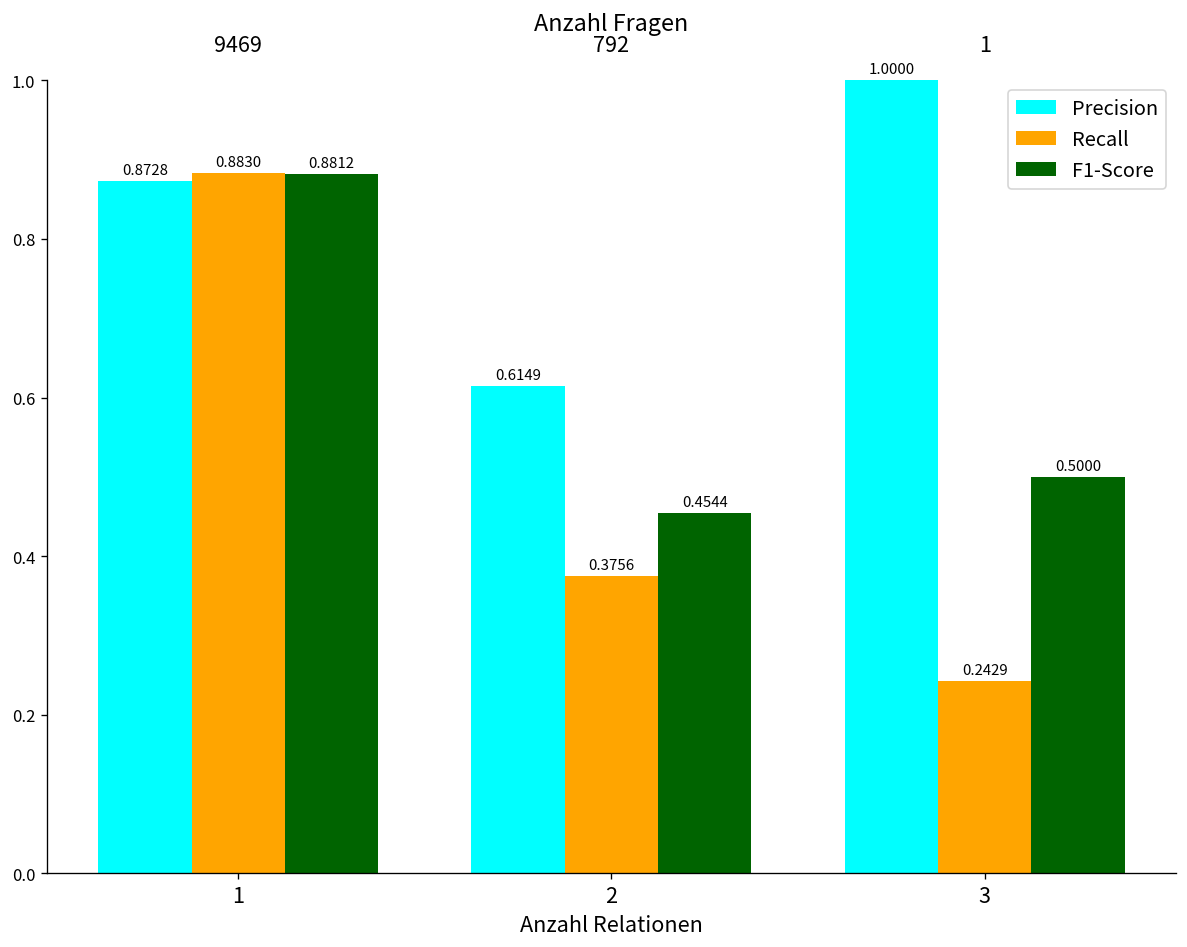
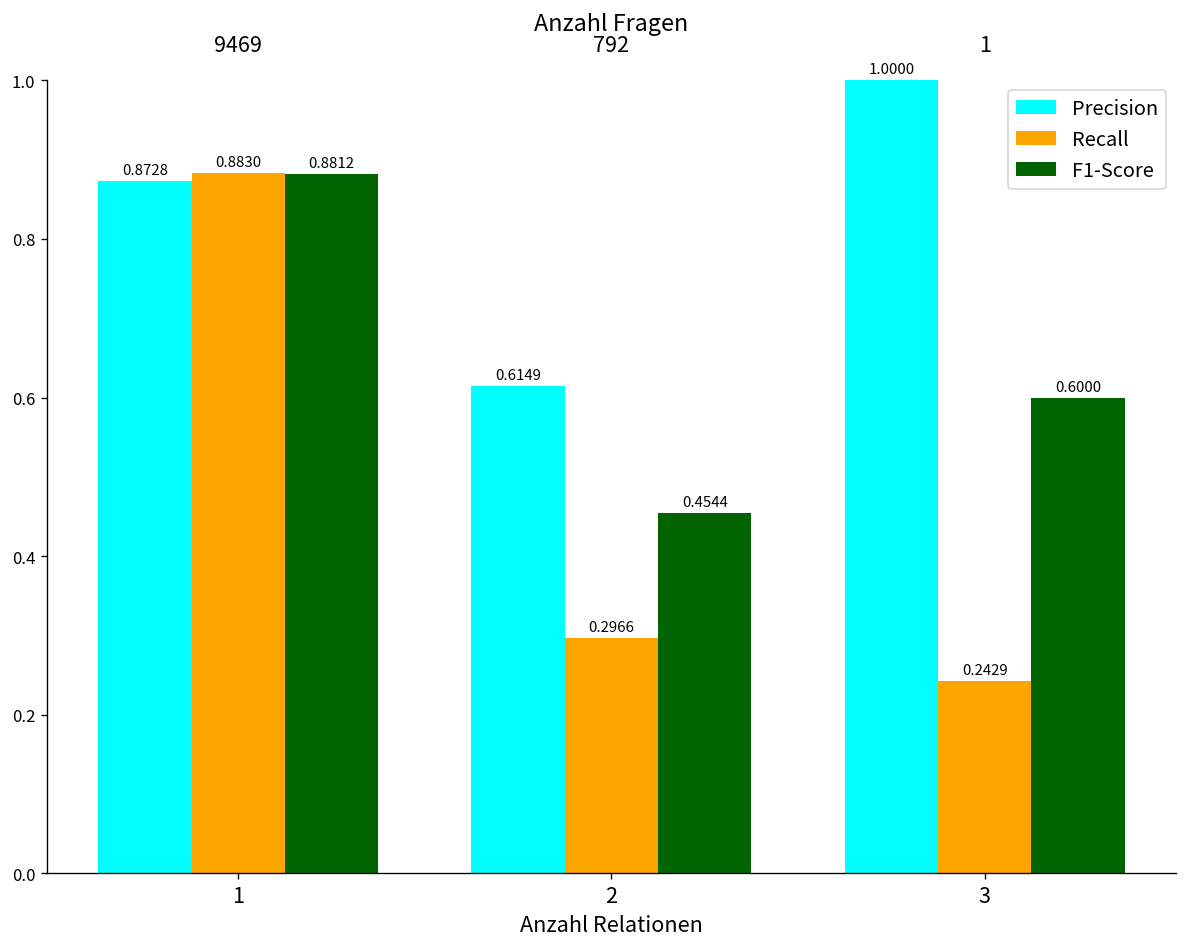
  {
    "Precision": {
      "1": 0.8728,
      "2": 0.6149,
      "3": 1.0000
    },
    "Recall": {
      "1": 0.8830,
-     "2": 0.3756,
+     "2": 0.2966,
      "3": 0.2429
    },
    "F1-Score": {
      "1": 0.8812,
      "2": 0.4544,
-     "3": 0.5000
+     "3": 0.6000
    }
  }
